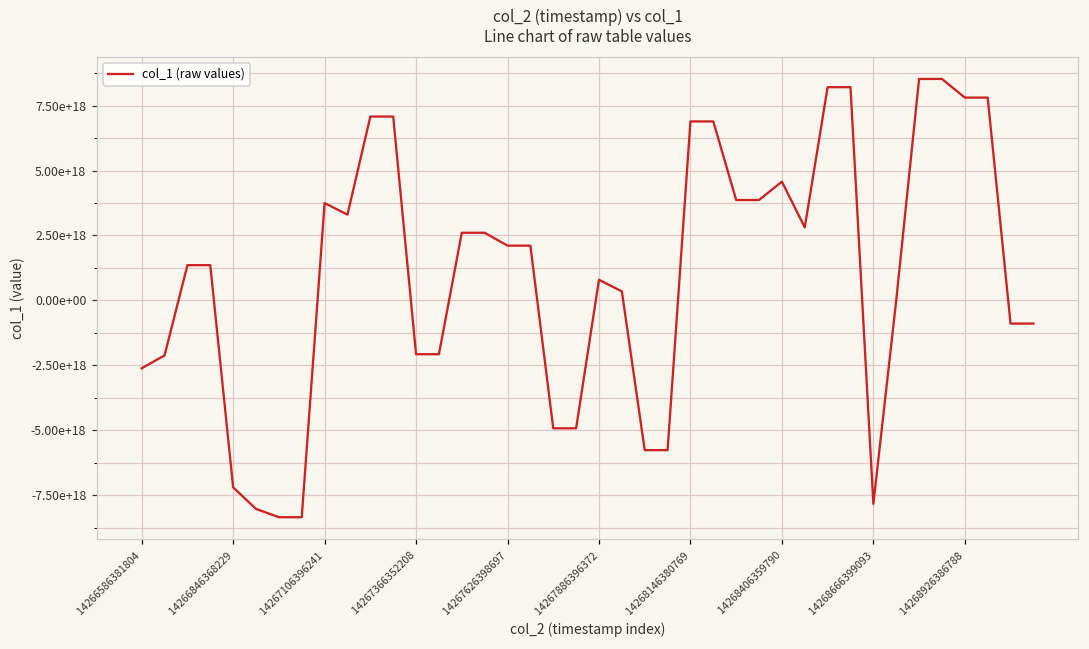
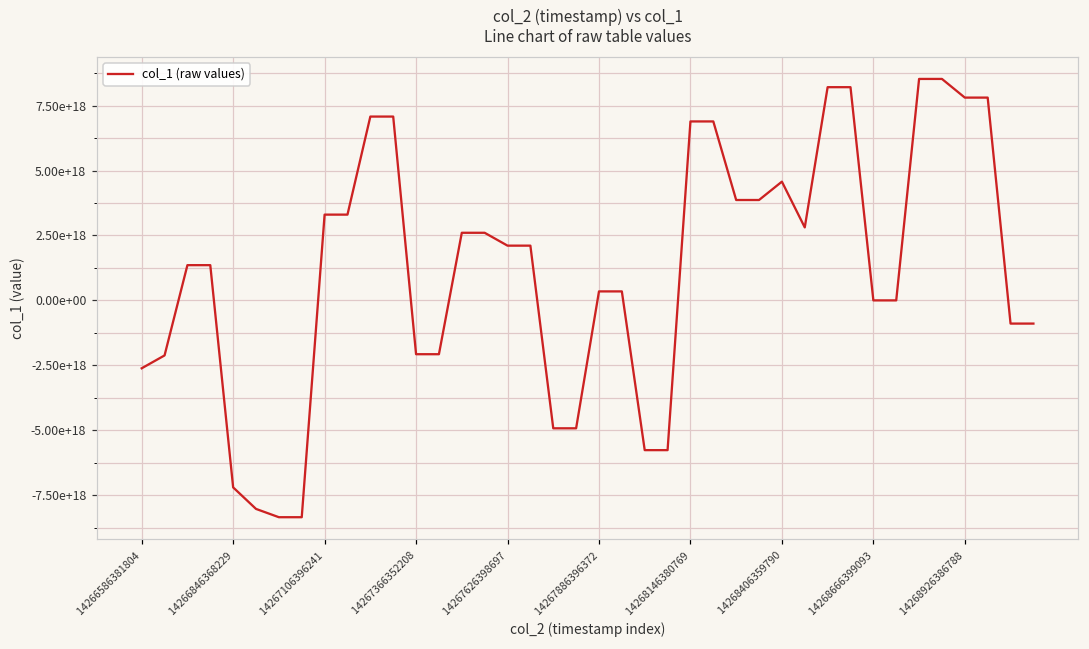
  {
    "14266586381804": -2600000000000000000,
    "14266846368229": -7200000000000000000,
-   "14267106396241": 3700000000000000000,
+   "14267106396241": 3300000000000000000,
    "14267366352208": -2100000000000000000,
    "14267626398697": 2100000000000000000,
-   "14267886396372": 800000000000000000,
+   "14267886396372": 300000000000000000,
    "14268146380769": 6900000000000000000,
    "14268406359790": 4600000000000000000,
-   "14268666399093": -7800000000000000000,
+   "14268666399093": 0,
    "14268926386788": 7800000000000000000
  }
